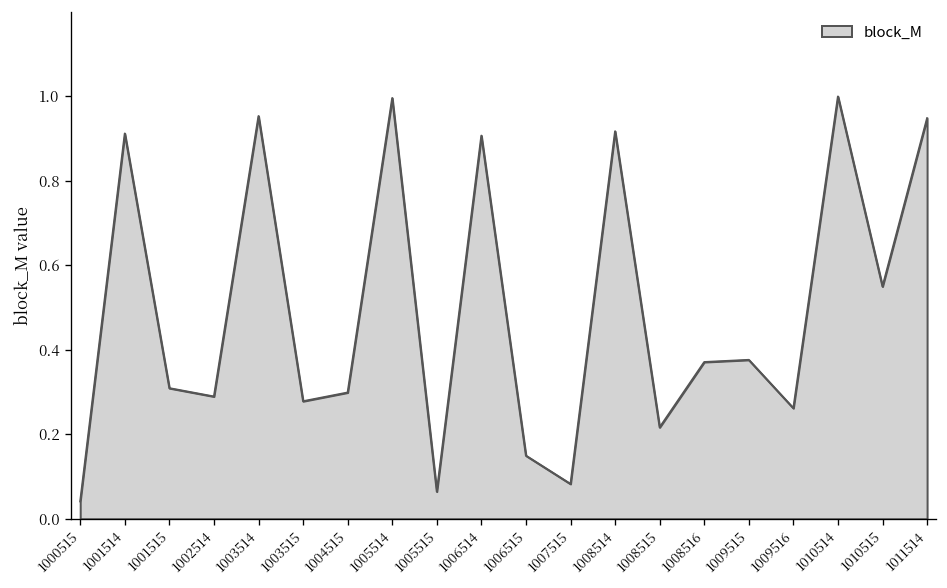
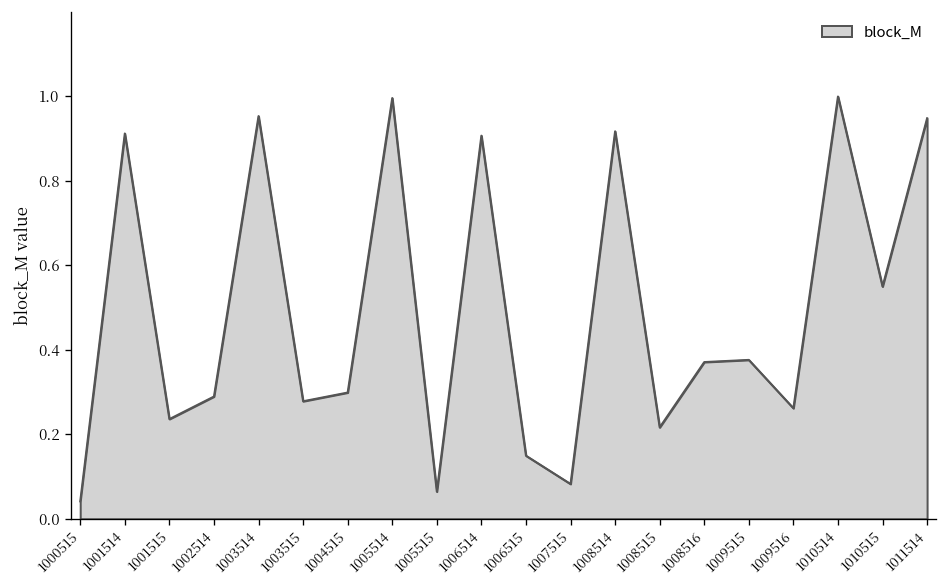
  {
    "1000515": 0.04,
    "1001514": 0.91,
-   "1001515": 0.31,
+   "1001515": 0.24,
    "1002514": 0.29,
    "1003514": 0.95,
    "1003515": 0.28,
    "1004515": 0.30,
    "1005514": 1.00,
    "1005515": 0.06,
    "1006514": 0.91,
    "1006515": 0.15,
    "1007515": 0.08,
    "1008514": 0.92,
    "1008515": 0.22,
    "1008516": 0.37,
    "1009515": 0.38,
    "1009516": 0.26,
    "1010514": 1.00,
    "1010515": 0.55,
    "1011514": 0.95
  }
